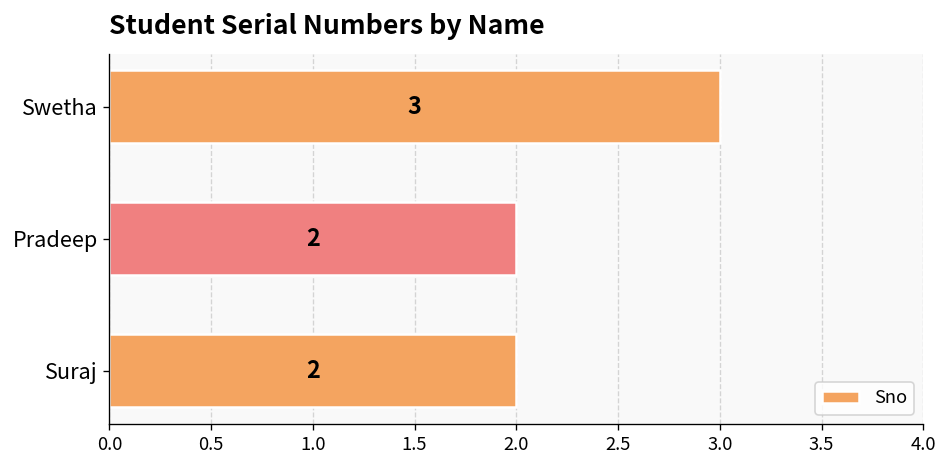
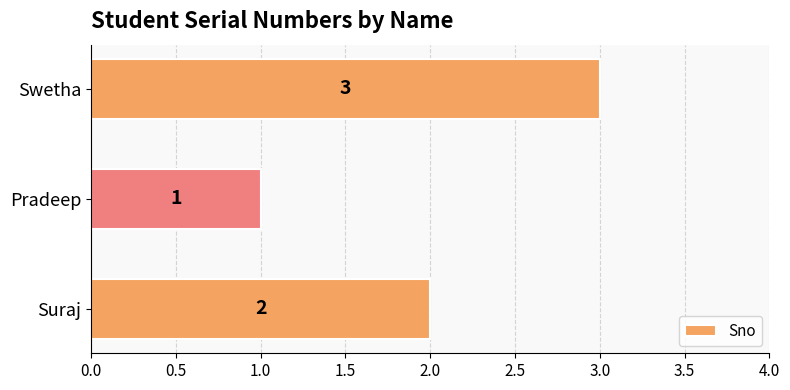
  {
    "Swetha": 3,
-   "Pradeep": 2,
+   "Pradeep": 1,
    "Suraj": 2
  }
